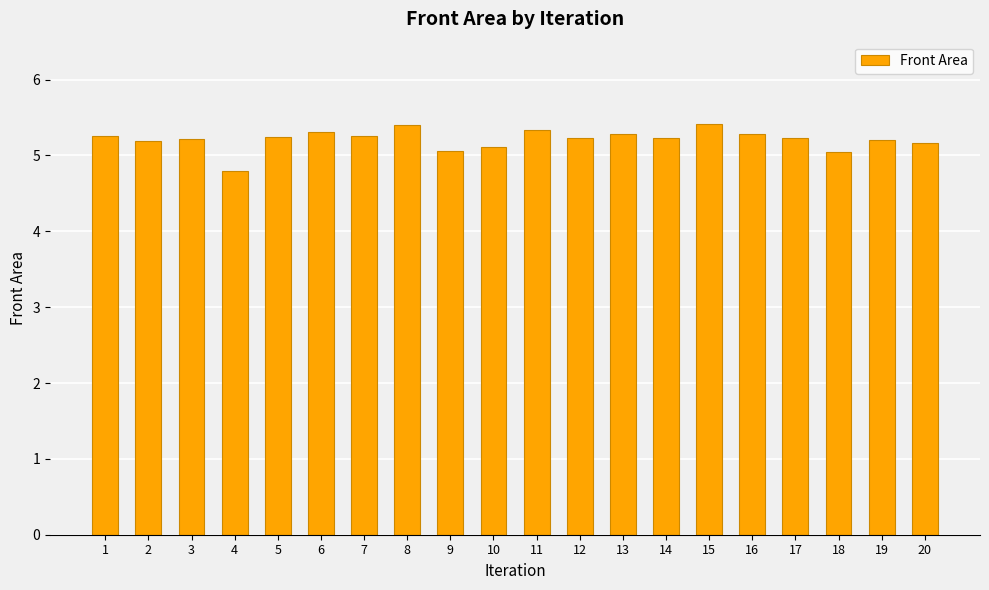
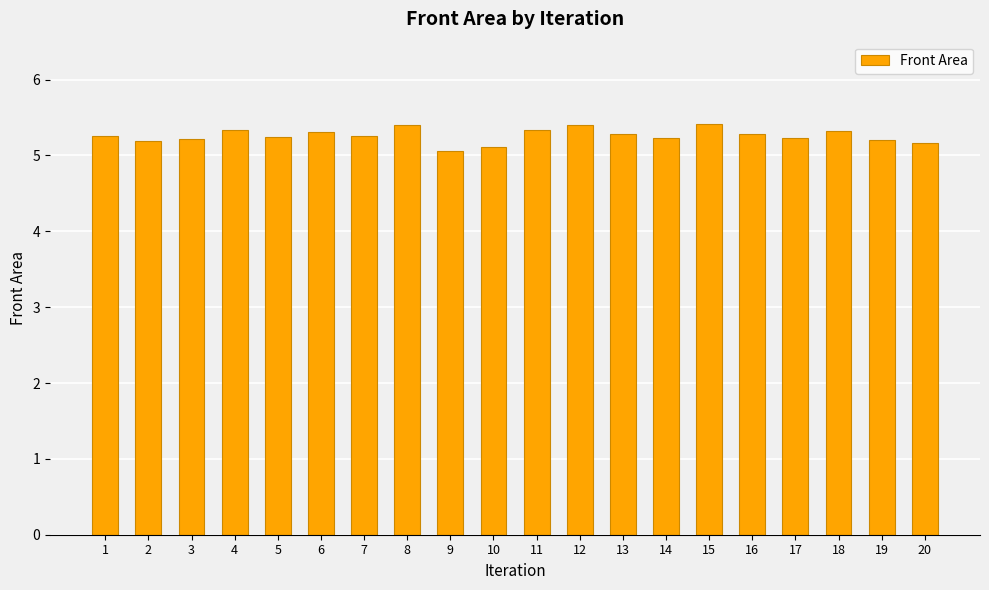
  {
    "1": 5.3,
    "2": 5.2,
    "3": 5.2,
-   "4": 4.8,
+   "4": 5.3,
    "5": 5.2,
    "6": 5.3,
    "7": 5.3,
    "8": 5.4,
    "9": 5.1,
    "10": 5.1,
    "11": 5.3,
-   "12": 5.2,
+   "12": 5.4,
    "13": 5.3,
    "14": 5.2,
    "15": 5.4,
    "16": 5.3,
    "17": 5.2,
-   "18": 5.0,
+   "18": 5.3,
    "19": 5.2,
    "20": 5.2
  }
